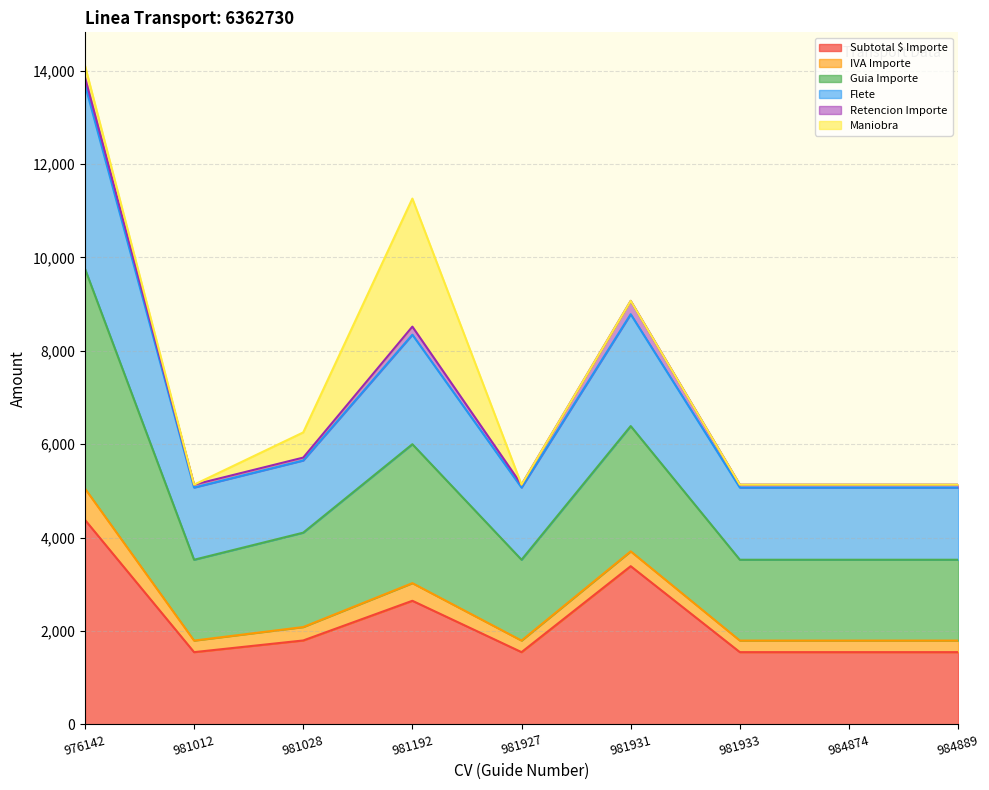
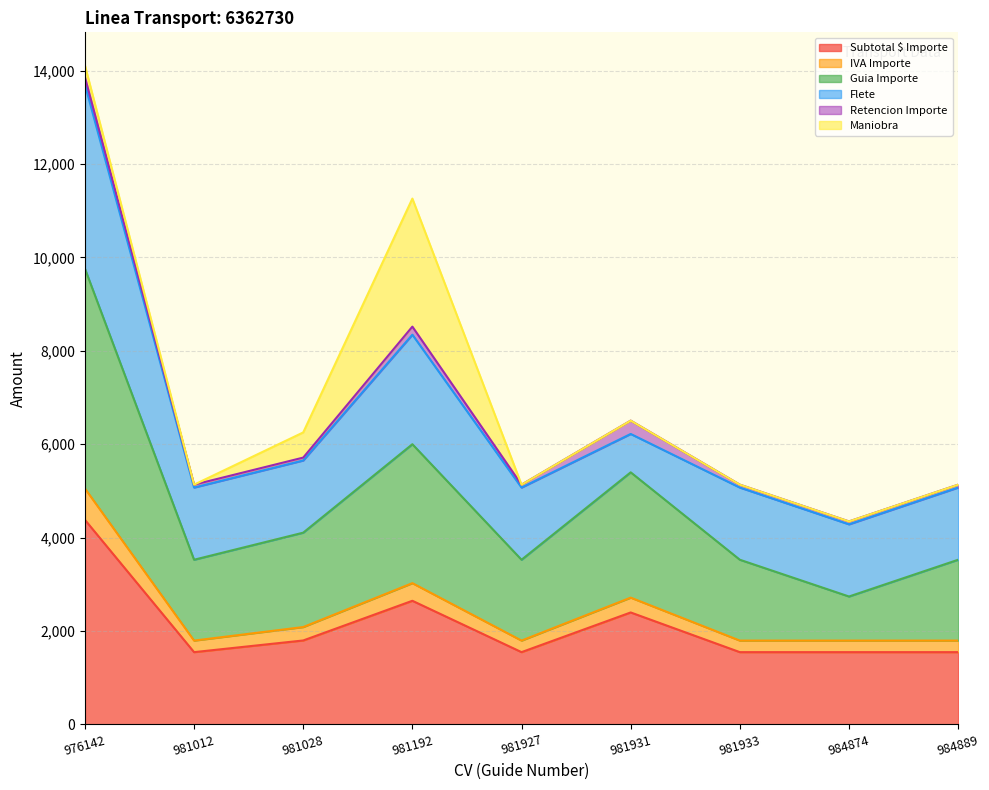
  {
    "Subtotal $ Importe": {
      "976142": "4,400",
      "981012": "1,500",
      "981028": "1,800",
      "981192": "2,600",
      "981927": "1,500",
-     "981931": "3,400",
+     "981931": "2,400",
      "981933": "1,500",
      "984874": "1,500",
      "984889": "1,500"
    },
    "IVA Importe": {
      "976142": "700",
      "981012": "200",
      "981028": "300",
      "981192": "400",
      "981927": "200",
      "981931": "300",
      "981933": "200",
      "984874": "200",
      "984889": "200"
    },
    "Guia Importe": {
      "976142": "4,700",
      "981012": "1,700",
      "981028": "2,000",
      "981192": "3,000",
      "981927": "1,700",
      "981931": "2,700",
      "981933": "1,700",
-     "984874": "1,700",
+     "984874": "900",
      "984889": "1,700"
    },
    "Flete": {
      "976142": "3,900",
      "981012": "1,500",
      "981028": "1,500",
      "981192": "2,300",
      "981927": "1,500",
-     "981931": "2,400",
+     "981931": "800",
      "981933": "1,500",
      "984874": "1,500",
      "984889": "1,500"
    },
    "Retencion Importe": {
      "976142": "200",
      "981028": "100",
      "981192": "200"
    },
    "Maniobra": {
      "976142": "300",
      "981028": "500",
      "981192": "2,700"
    }
  }
